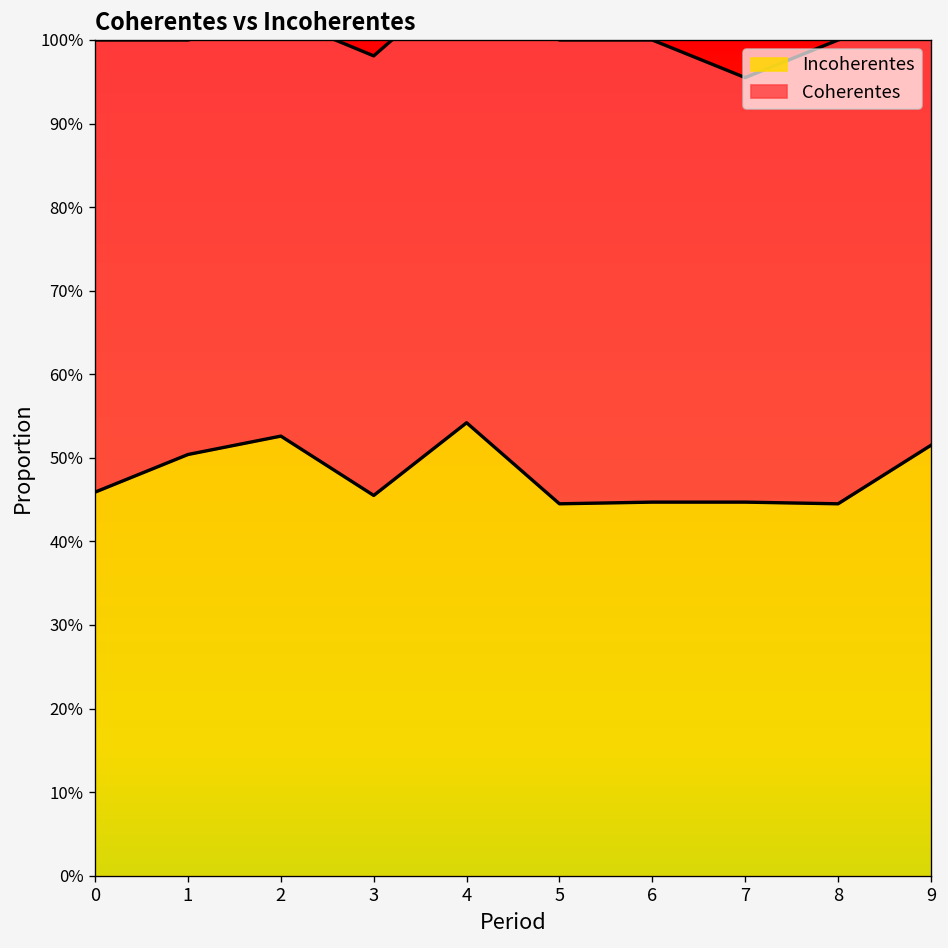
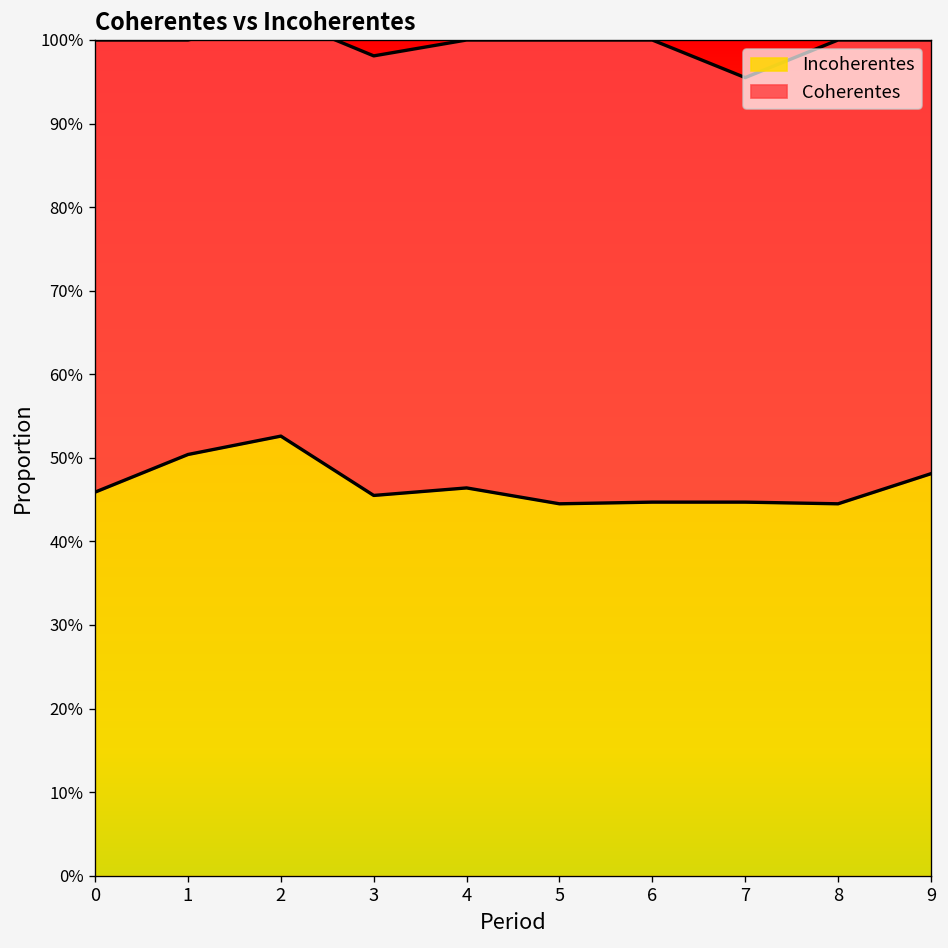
  {
    "Incoherentes": {
      "0": "46%",
      "1": "50%",
      "2": "53%",
      "3": "46%",
-     "4": "54%",
+     "4": "46%",
      "5": "45%",
      "6": "45%",
      "7": "45%",
      "8": "45%",
-     "9": "52%"
+     "9": "48%"
    },
    "Coherentes": {
      "0": "54%",
      "1": "50%",
      "3": "53%",
      "5": "55%",
      "6": "55%",
      "8": "55%"
    }
  }
